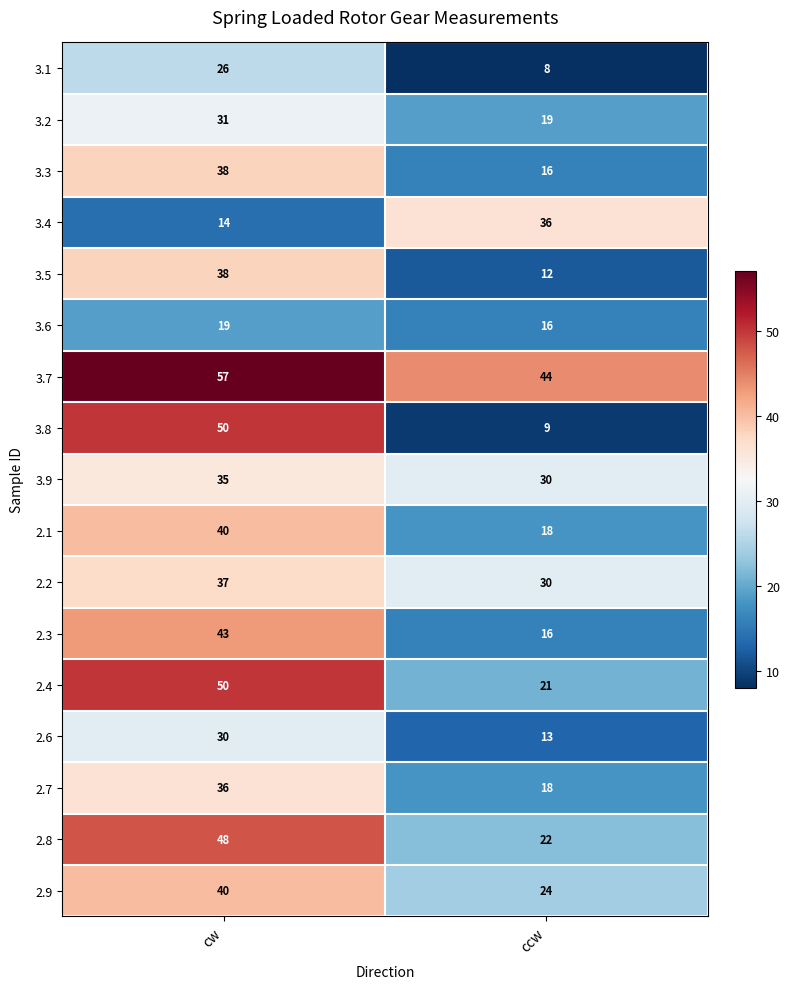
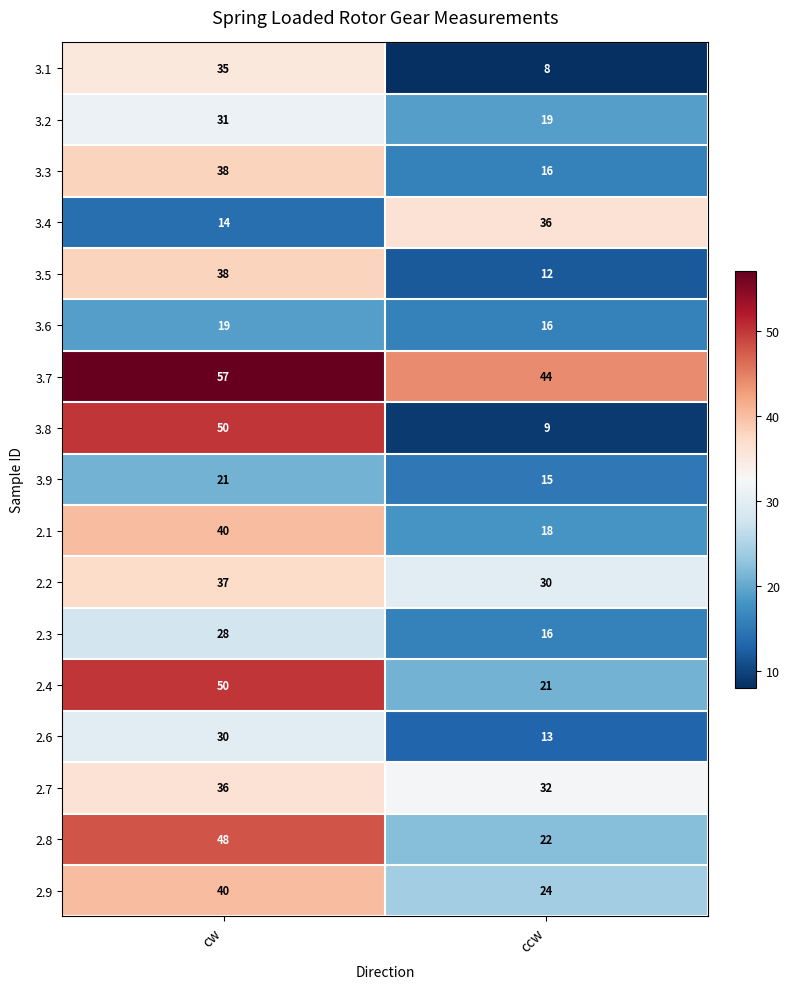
  {
    "3.1": {
-     "cw": 26,
+     "cw": 35,
      "ccw": 8
    },
    "3.2": {
      "cw": 31,
      "ccw": 19
    },
    "3.3": {
      "cw": 38,
      "ccw": 16
    },
    "3.4": {
      "cw": 14,
      "ccw": 36
    },
    "3.5": {
      "cw": 38,
      "ccw": 12
    },
    "3.6": {
      "cw": 19,
      "ccw": 16
    },
    "3.7": {
      "cw": 57,
      "ccw": 44
    },
    "3.8": {
      "cw": 50,
      "ccw": 9
    },
    "3.9": {
-     "cw": 35,
-     "ccw": 30
+     "cw": 21,
+     "ccw": 15
    },
    "2.1": {
      "cw": 40,
      "ccw": 18
    },
    "2.2": {
      "cw": 37,
      "ccw": 30
    },
    "2.3": {
-     "cw": 43,
+     "cw": 28,
      "ccw": 16
    },
    "2.4": {
      "cw": 50,
      "ccw": 21
    },
    "2.6": {
      "cw": 30,
      "ccw": 13
    },
    "2.7": {
      "cw": 36,
-     "ccw": 18
+     "ccw": 32
    },
    "2.8": {
      "cw": 48,
      "ccw": 22
    },
    "2.9": {
      "cw": 40,
      "ccw": 24
    }
  }
